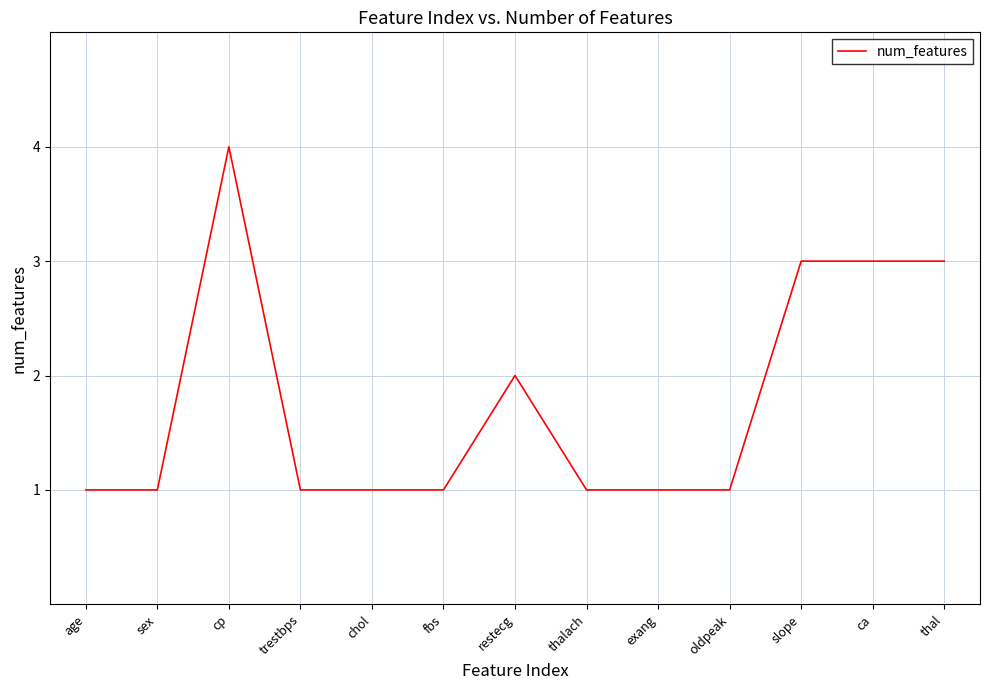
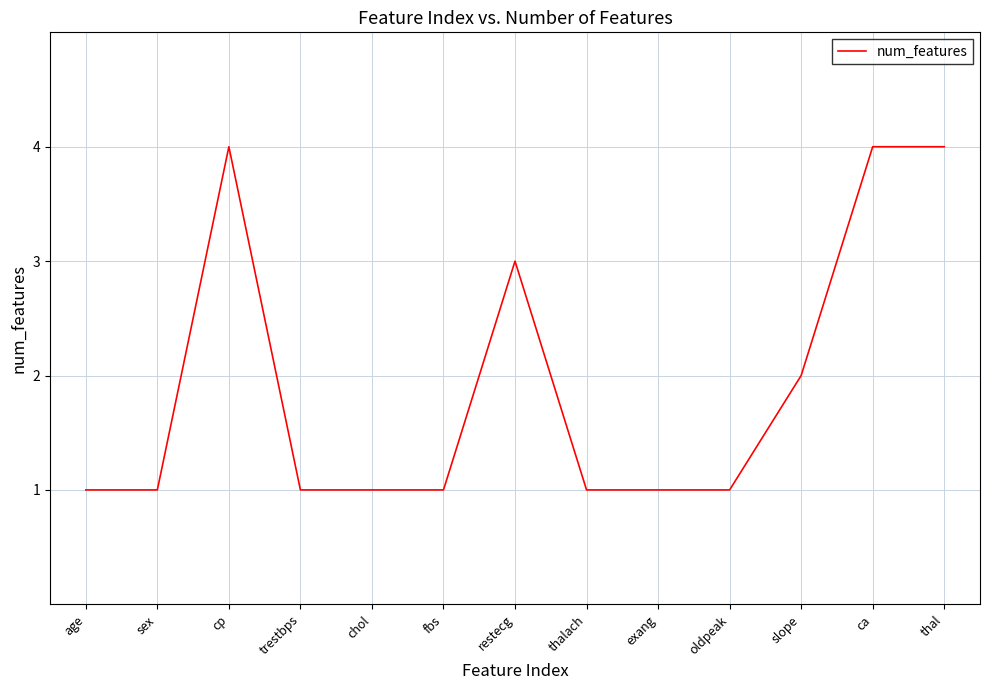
  {
    "age": 1,
    "sex": 1,
    "cp": 4,
    "trestbps": 1,
    "chol": 1,
    "fbs": 1,
-   "restecg": 2,
+   "restecg": 3,
    "thalach": 1,
    "exang": 1,
    "oldpeak": 1,
-   "slope": 3,
-   "ca": 3,
-   "thal": 3
+   "slope": 2,
+   "ca": 4,
+   "thal": 4
  }
